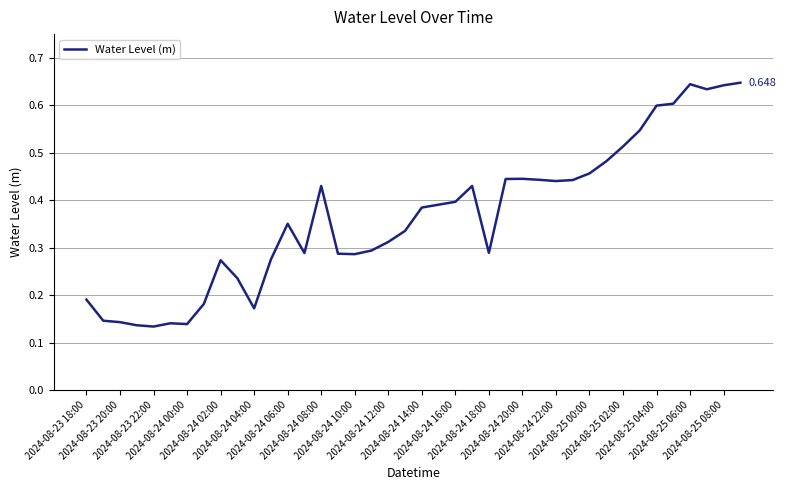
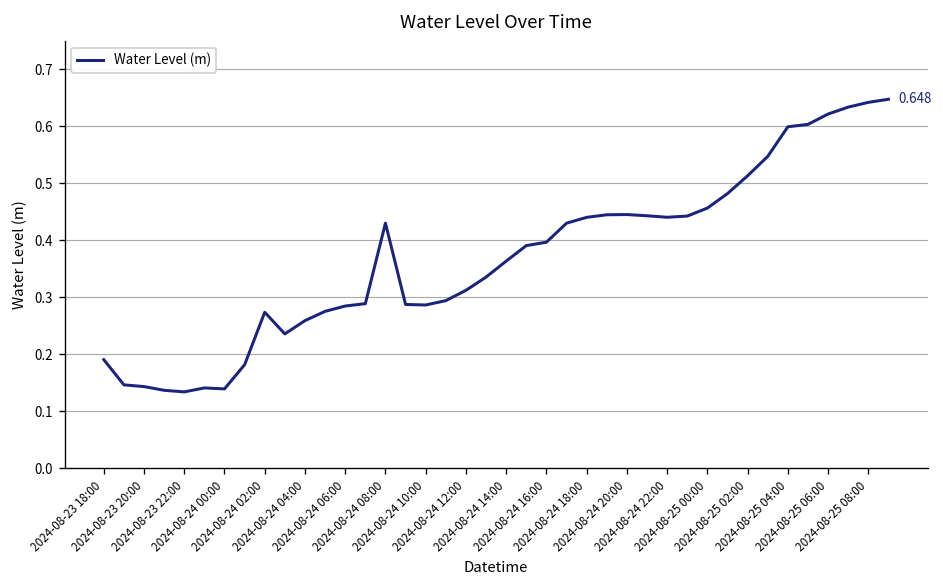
  {
    "2024-08-23 18:00": 0.19,
    "2024-08-23 20:00": 0.14,
    "2024-08-23 22:00": 0.13,
    "2024-08-24 00:00": 0.14,
    "2024-08-24 02:00": 0.27,
-   "2024-08-24 04:00": 0.17,
-   "2024-08-24 06:00": 0.35,
+   "2024-08-24 04:00": 0.26,
+   "2024-08-24 06:00": 0.28,
    "2024-08-24 08:00": 0.43,
    "2024-08-24 10:00": 0.29,
    "2024-08-24 12:00": 0.31,
-   "2024-08-24 14:00": 0.38,
+   "2024-08-24 14:00": 0.36,
    "2024-08-24 16:00": 0.40,
-   "2024-08-24 18:00": 0.29,
+   "2024-08-24 18:00": 0.44,
    "2024-08-24 20:00": 0.45,
    "2024-08-24 22:00": 0.44,
    "2024-08-25 00:00": 0.46,
    "2024-08-25 02:00": 0.51,
    "2024-08-25 04:00": 0.60,
-   "2024-08-25 06:00": 0.64,
+   "2024-08-25 06:00": 0.62,
    "2024-08-25 08:00": 0.64
  }
